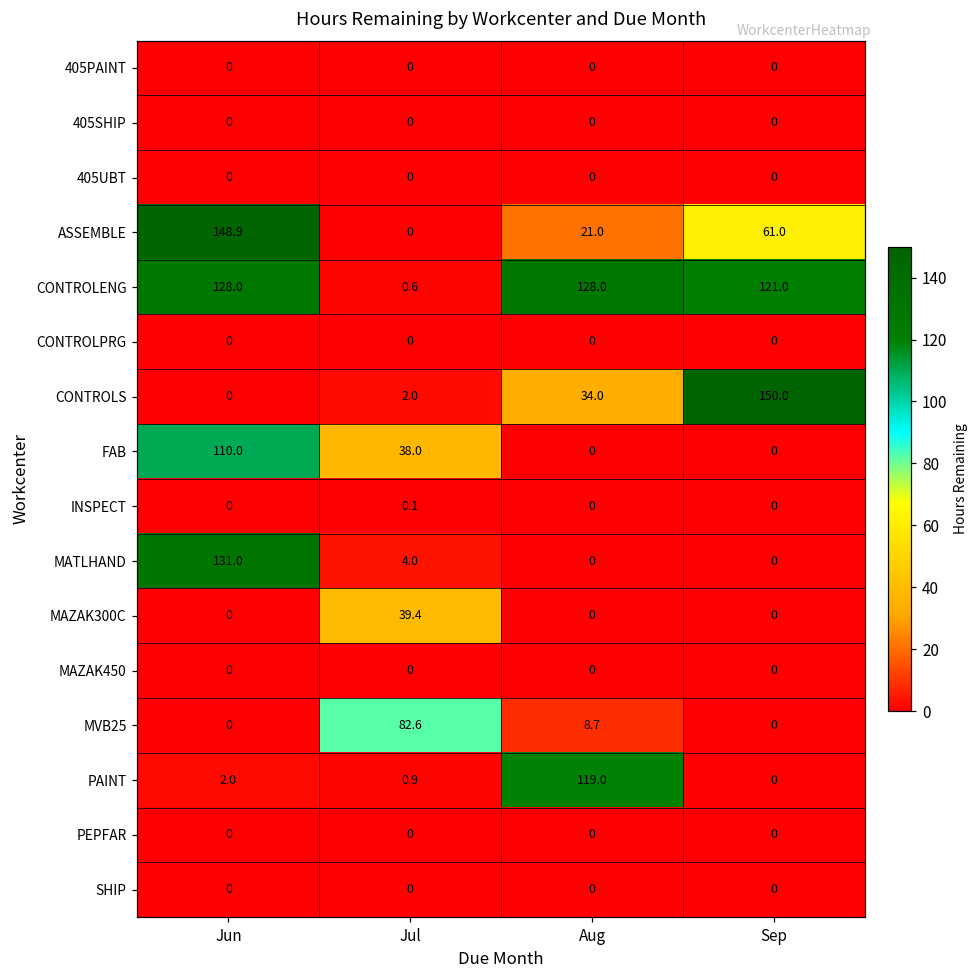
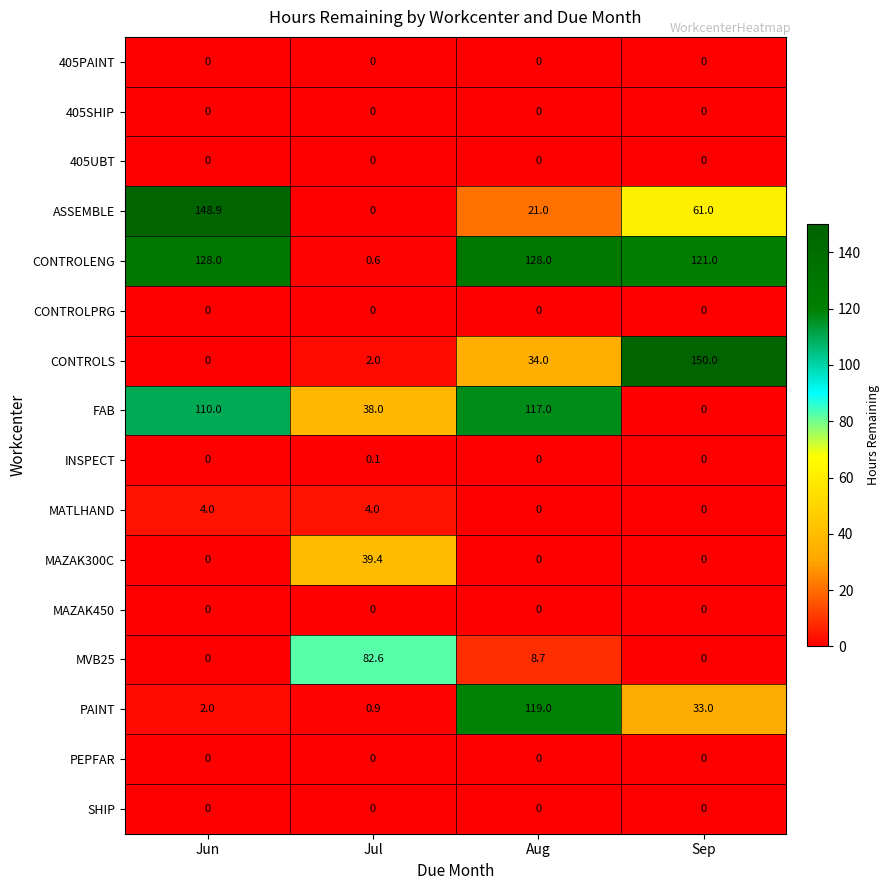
  {
    "405PAINT": {
      "Jun": 0,
      "Jul": 0,
      "Aug": 0,
      "Sep": 0
    },
    "405SHIP": {
      "Jun": 0,
      "Jul": 0,
      "Aug": 0,
      "Sep": 0
    },
    "405UBT": {
      "Jun": 0,
      "Jul": 0,
      "Aug": 0,
      "Sep": 0
    },
    "ASSEMBLE": {
      "Jun": 148.9,
      "Jul": 0,
      "Aug": 21.0,
      "Sep": 61.0
    },
    "CONTROLENG": {
      "Jun": 128.0,
      "Jul": 0.6,
      "Aug": 128.0,
      "Sep": 121.0
    },
    "CONTROLPRG": {
      "Jun": 0,
      "Jul": 0,
      "Aug": 0,
      "Sep": 0
    },
    "CONTROLS": {
      "Jun": 0,
      "Jul": 2.0,
      "Aug": 34.0,
      "Sep": 150.0
    },
    "FAB": {
      "Jun": 110.0,
      "Jul": 38.0,
-     "Aug": 0,
+     "Aug": 117.0,
      "Sep": 0
    },
    "INSPECT": {
      "Jun": 0,
      "Jul": 0.1,
      "Aug": 0,
      "Sep": 0
    },
    "MATLHAND": {
-     "Jun": 131.0,
+     "Jun": 4.0,
      "Jul": 4.0,
      "Aug": 0,
      "Sep": 0
    },
    "MAZAK300C": {
      "Jun": 0,
      "Jul": 39.4,
      "Aug": 0,
      "Sep": 0
    },
    "MAZAK450": {
      "Jun": 0,
      "Jul": 0,
      "Aug": 0,
      "Sep": 0
    },
    "MVB25": {
      "Jun": 0,
      "Jul": 82.6,
      "Aug": 8.7,
      "Sep": 0
    },
    "PAINT": {
      "Jun": 2.0,
      "Jul": 0.9,
      "Aug": 119.0,
-     "Sep": 0
+     "Sep": 33.0
    },
    "PEPFAR": {
      "Jun": 0,
      "Jul": 0,
      "Aug": 0,
      "Sep": 0
    },
    "SHIP": {
      "Jun": 0,
      "Jul": 0,
      "Aug": 0,
      "Sep": 0
    }
  }
